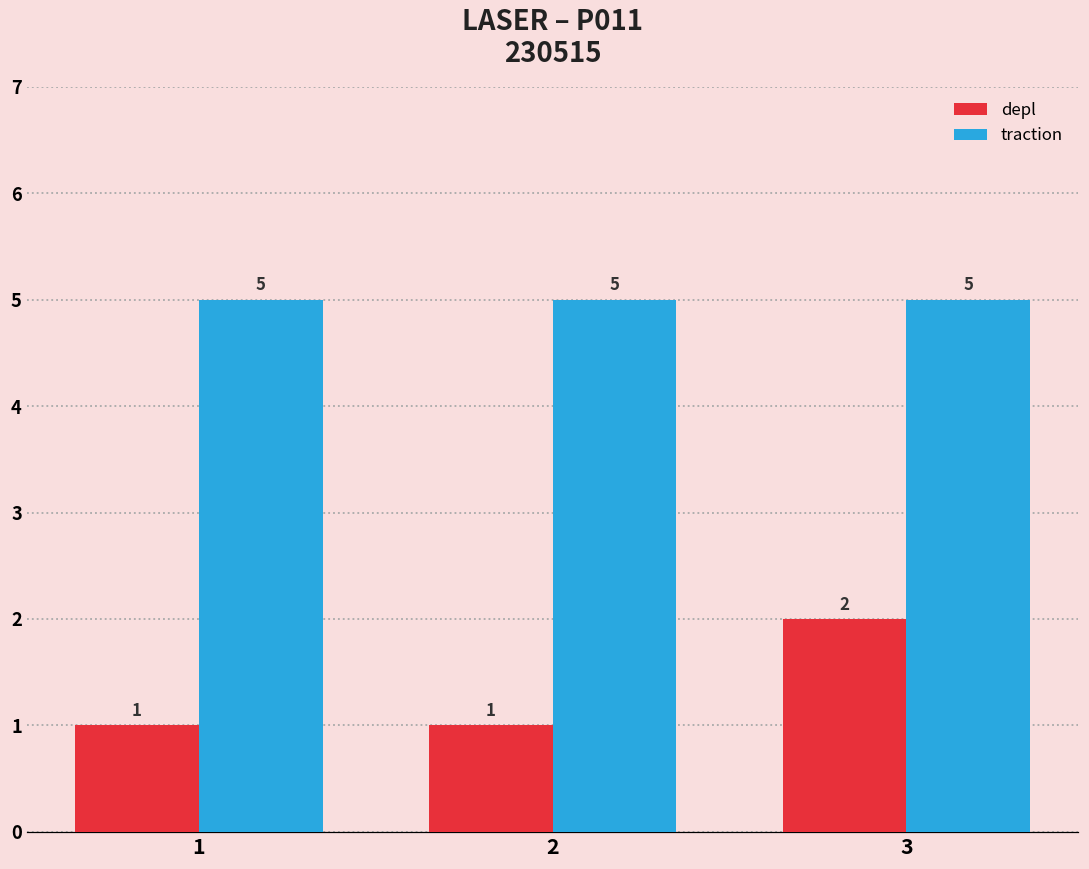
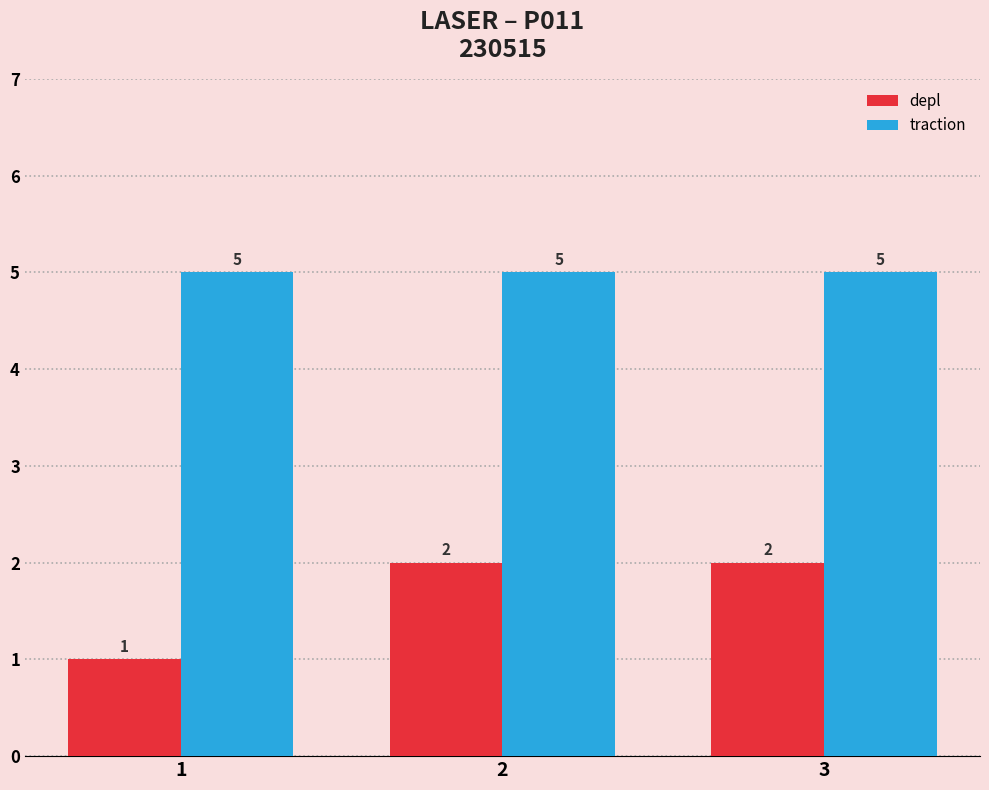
  {
    "depl": {
      "1": 1,
-     "2": 1,
+     "2": 2,
      "3": 2
    },
    "traction": {
      "1": 5,
      "2": 5,
      "3": 5
    }
  }
